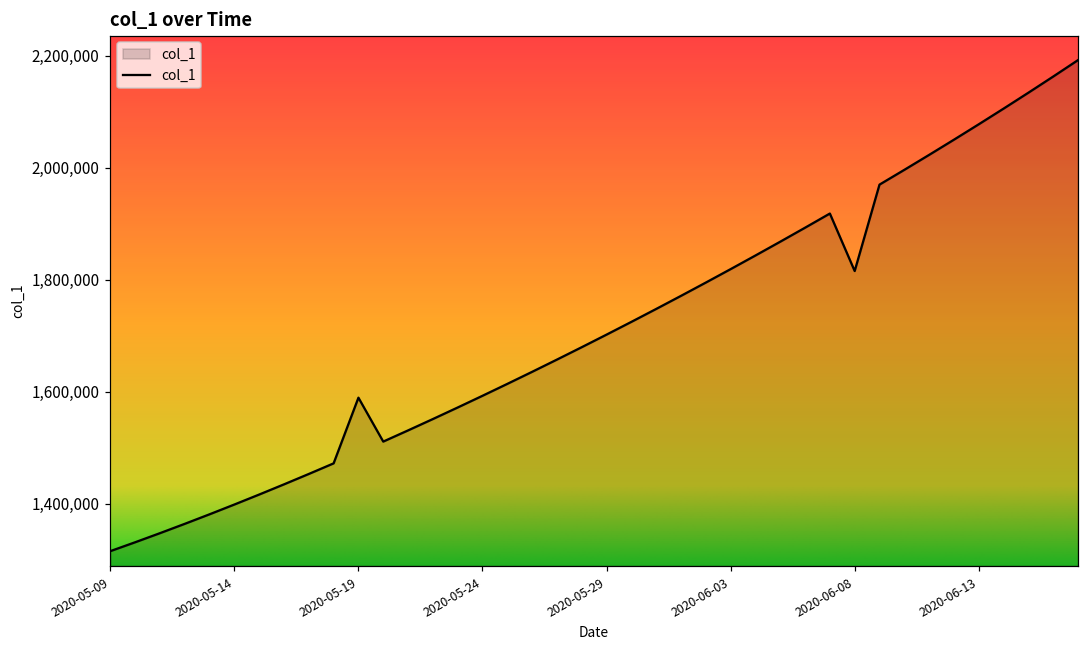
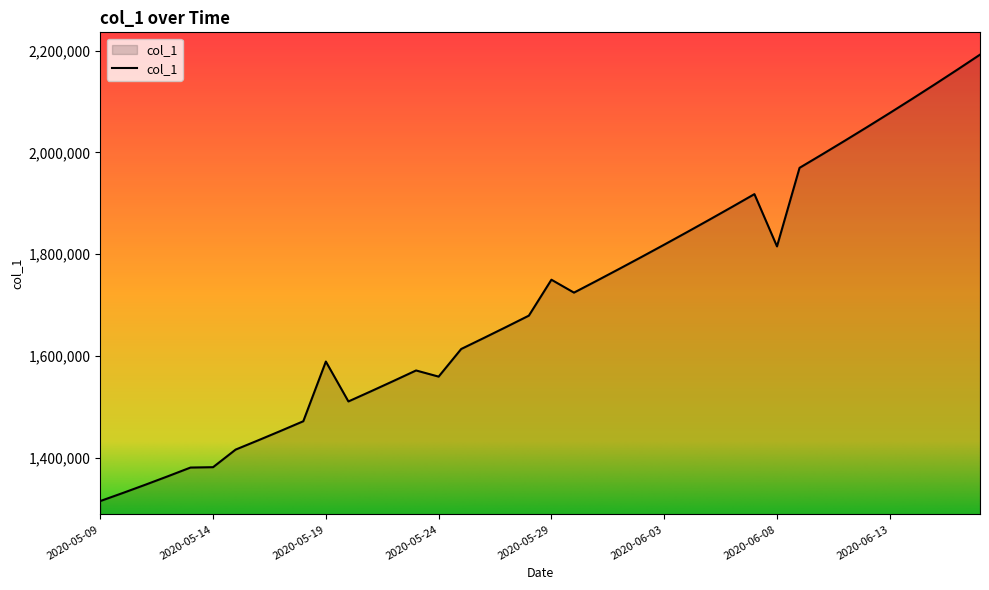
  {
    "2020-05-09": "1,320,000",
-   "2020-05-14": "1,400,000",
+   "2020-05-14": "1,380,000",
    "2020-05-19": "1,590,000",
-   "2020-05-24": "1,590,000",
-   "2020-05-29": "1,700,000",
+   "2020-05-24": "1,560,000",
+   "2020-05-29": "1,750,000",
    "2020-06-03": "1,820,000",
    "2020-06-08": "1,820,000",
    "2020-06-13": "2,080,000"
  }
